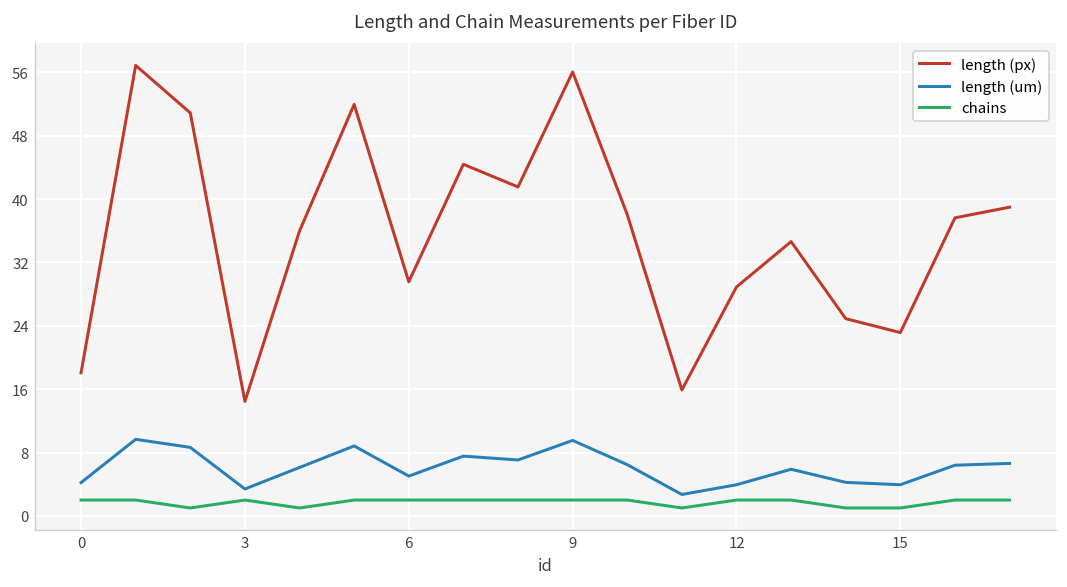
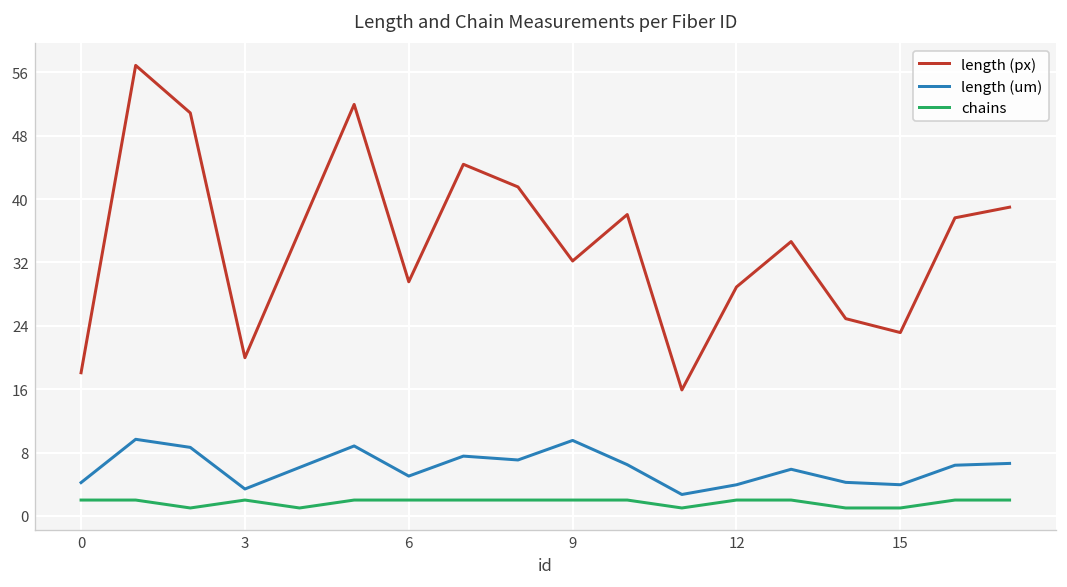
  {
    "length (px)": {
      "0": 18,
-     "3": 14,
+     "3": 20,
      "6": 30,
-     "9": 56,
+     "9": 32,
      "12": 29,
      "15": 23
    },
    "length (um)": {
      "0": 4,
      "3": 3,
      "6": 5,
      "9": 10,
      "12": 4,
      "15": 4
    },
    "chains": {
      "0": 2,
      "3": 2,
      "6": 2,
      "9": 2,
      "12": 2,
      "15": 1
    }
  }
